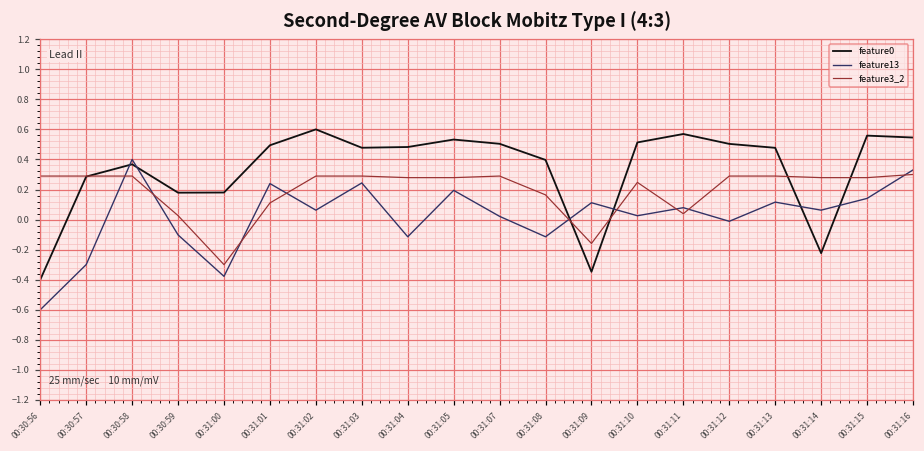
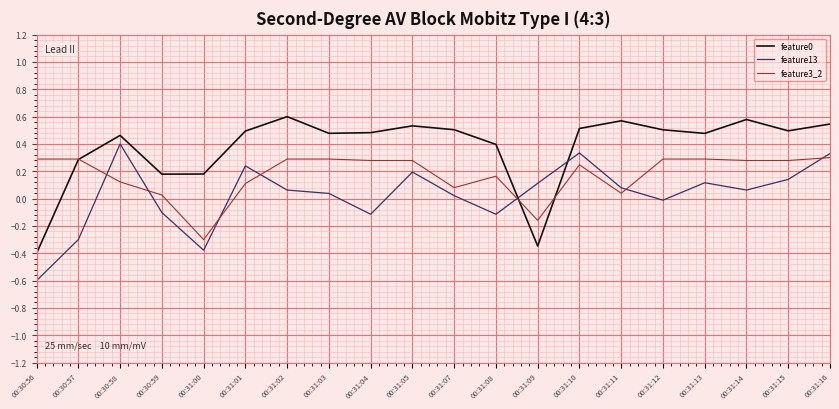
  {
    "feature0": {
      "00:30:56": -0.40,
-     "00:30:58": 0.37,
+     "00:30:58": 0.46,
      "00:30:59": 0.18,
      "00:31:00": 0.18,
      "00:31:01": 0.49,
      "00:31:02": 0.60,
      "00:31:03": 0.48,
      "00:31:04": 0.48,
      "00:31:05": 0.53,
      "00:31:07": 0.50,
      "00:31:08": 0.40,
      "00:31:09": -0.35,
      "00:31:10": 0.51,
      "00:31:11": 0.57,
      "00:31:12": 0.50,
      "00:31:13": 0.48,
-     "00:31:14": -0.22,
-     "00:31:15": 0.56,
+     "00:31:14": 0.58,
+     "00:31:15": 0.50,
      "00:31:16": 0.55
    },
    "feature13": {
      "00:30:56": -0.60,
      "00:30:57": -0.30,
      "00:30:58": 0.40,
      "00:30:59": -0.10,
      "00:31:00": -0.38,
      "00:31:01": 0.24,
      "00:31:02": 0.06,
-     "00:31:03": 0.24,
+     "00:31:03": 0.04,
      "00:31:04": -0.11,
      "00:31:05": 0.19,
      "00:31:07": 0.02,
      "00:31:08": -0.11,
      "00:31:09": 0.11,
-     "00:31:10": 0.03,
+     "00:31:10": 0.33,
      "00:31:11": 0.08,
      "00:31:12": -0.01,
      "00:31:13": 0.12,
      "00:31:14": 0.06,
      "00:31:15": 0.14,
      "00:31:16": 0.33
    },
    "feature3_2": {
      "00:30:56": 0.29,
-     "00:30:58": 0.29,
+     "00:30:58": 0.12,
      "00:30:59": 0.03,
      "00:31:00": -0.30,
      "00:31:01": 0.11,
      "00:31:02": 0.29,
      "00:31:03": 0.29,
      "00:31:04": 0.28,
      "00:31:05": 0.28,
-     "00:31:07": 0.29,
+     "00:31:07": 0.08,
      "00:31:08": 0.16,
      "00:31:09": -0.16,
      "00:31:10": 0.25,
      "00:31:11": 0.04,
      "00:31:12": 0.29,
      "00:31:13": 0.29,
      "00:31:14": 0.28,
      "00:31:15": 0.28,
      "00:31:16": 0.30
    }
  }
